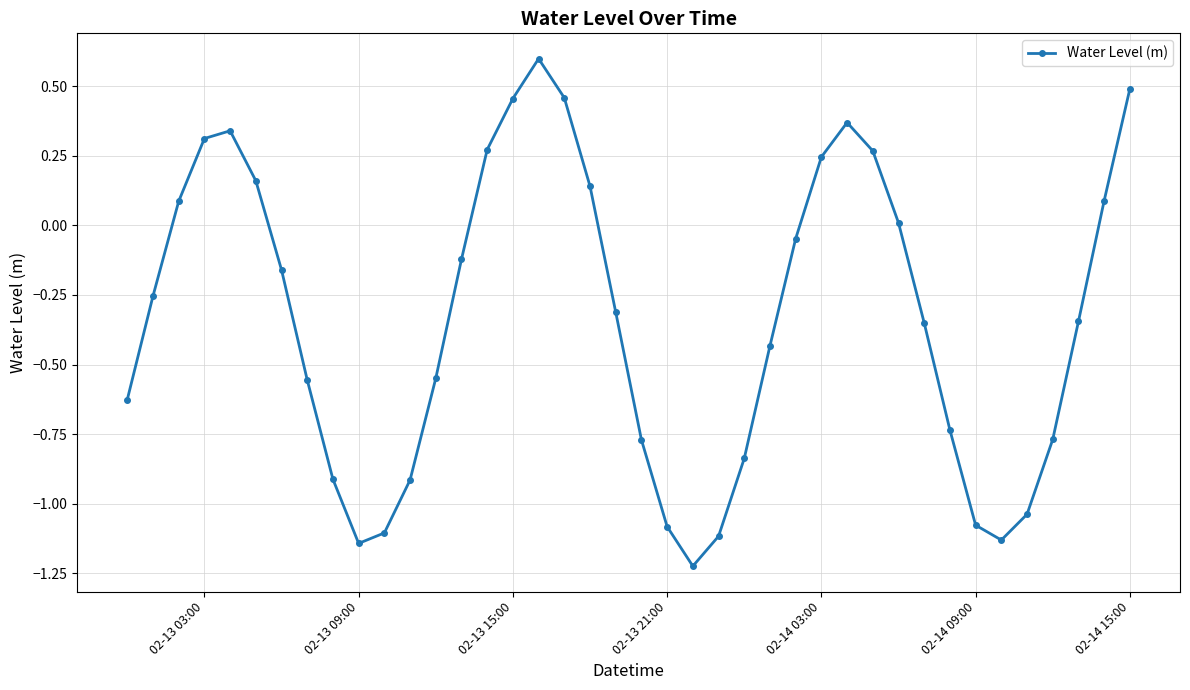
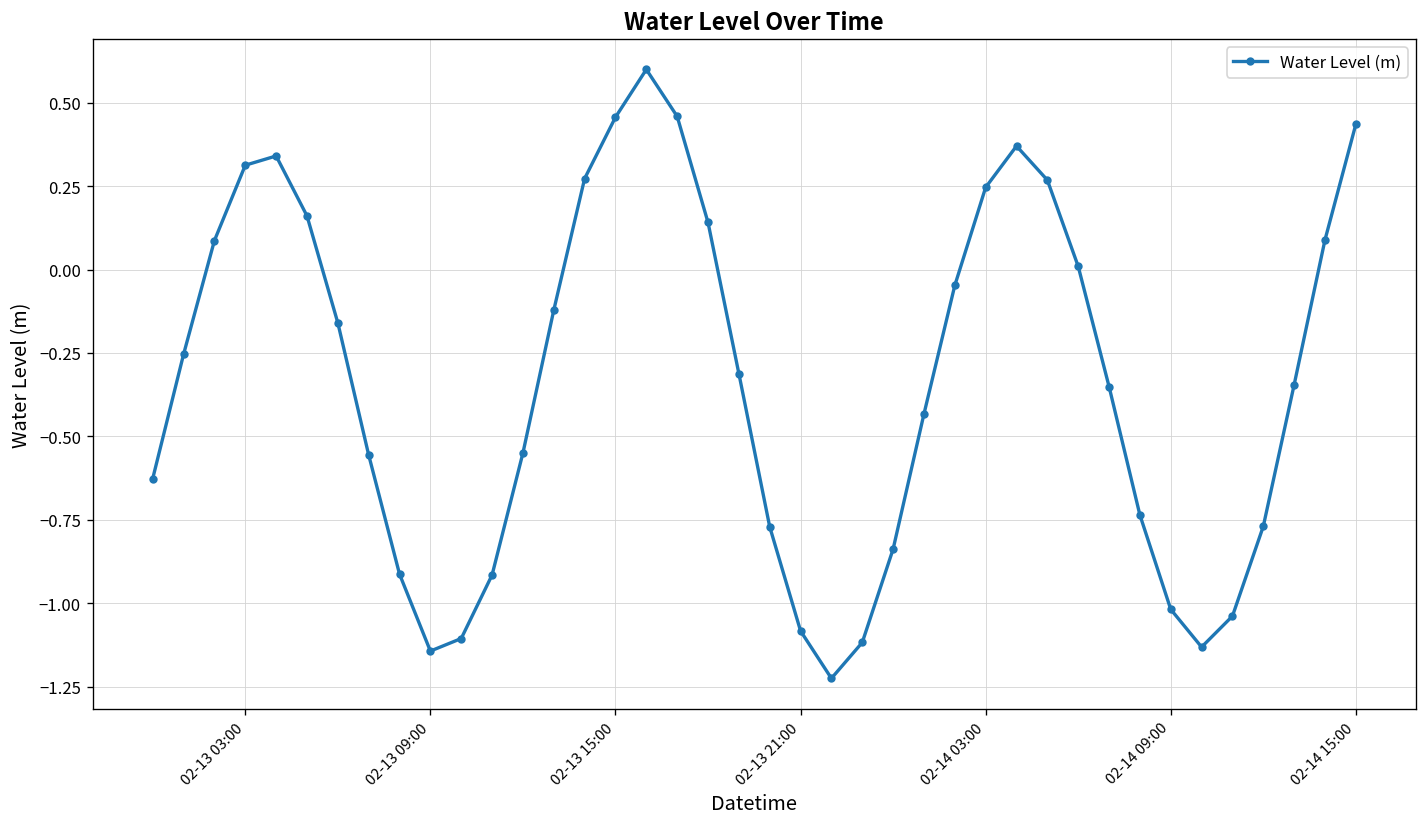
  {
    "02-13 03:00": 0.31,
    "02-13 09:00": -1.14,
    "02-13 15:00": 0.46,
    "02-13 21:00": -1.08,
    "02-14 03:00": 0.25,
-   "02-14 09:00": -1.08,
-   "02-14 15:00": 0.49
+   "02-14 09:00": -1.02,
+   "02-14 15:00": 0.44
  }
